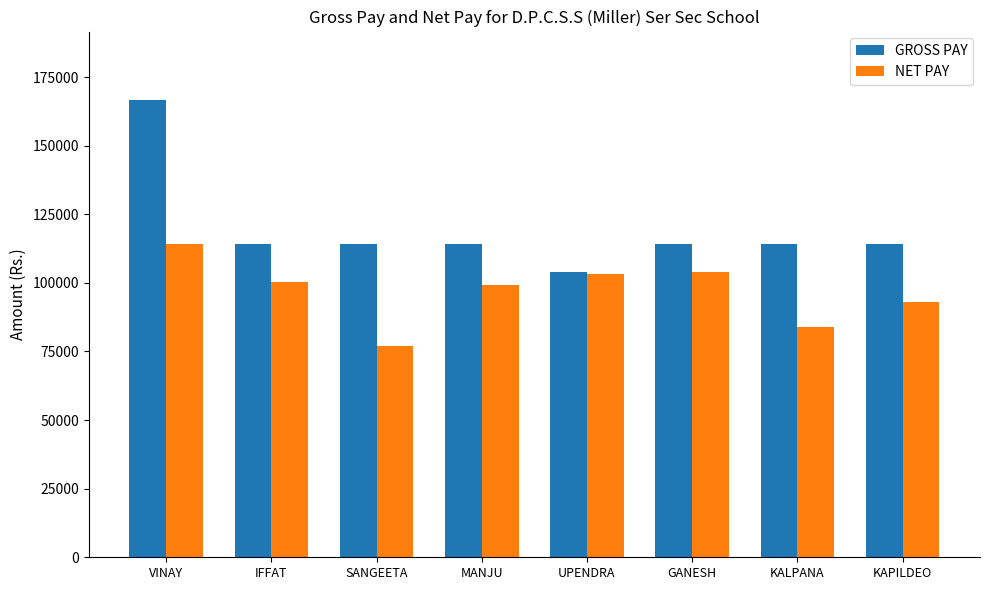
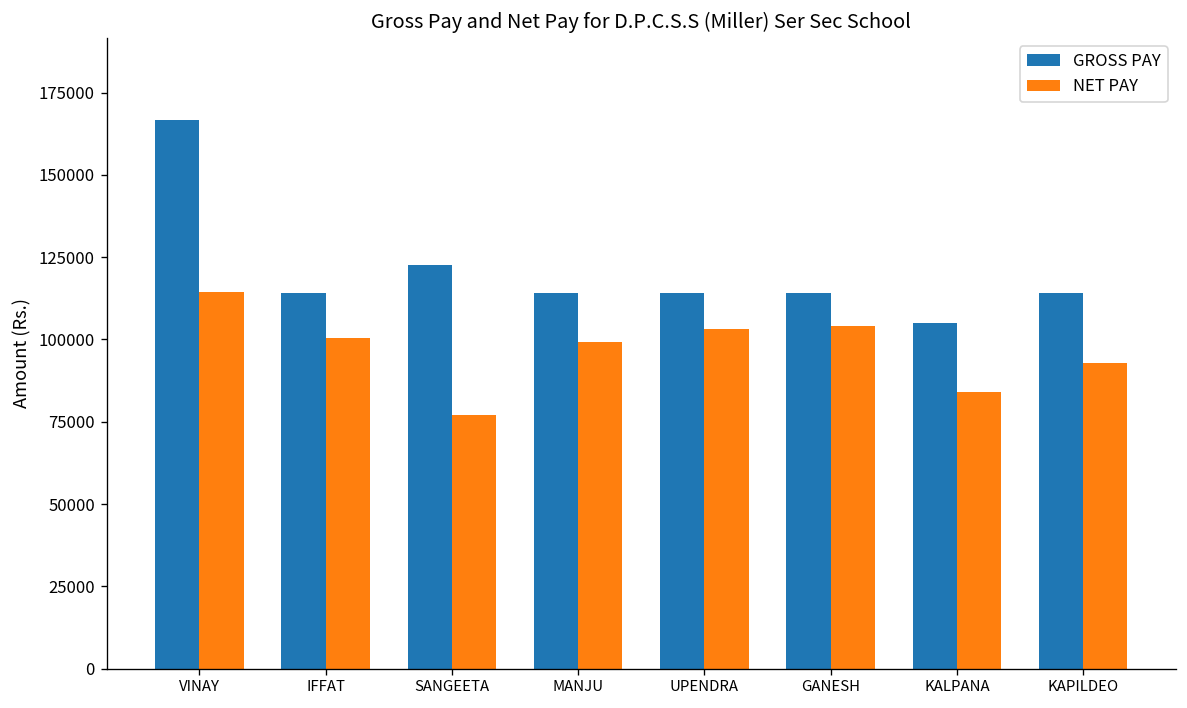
  {
    "GROSS PAY": {
      "VINAY": 167000,
      "IFFAT": 114000,
-     "SANGEETA": 114000,
+     "SANGEETA": 123000,
      "MANJU": 114000,
-     "UPENDRA": 104000,
+     "UPENDRA": 114000,
      "GANESH": 114000,
-     "KALPANA": 114000,
+     "KALPANA": 105000,
      "KAPILDEO": 114000
    },
    "NET PAY": {
      "VINAY": 114000,
      "IFFAT": 100000,
      "SANGEETA": 77000,
      "MANJU": 99000,
      "UPENDRA": 103000,
      "GANESH": 104000,
      "KALPANA": 84000,
      "KAPILDEO": 93000
    }
  }
